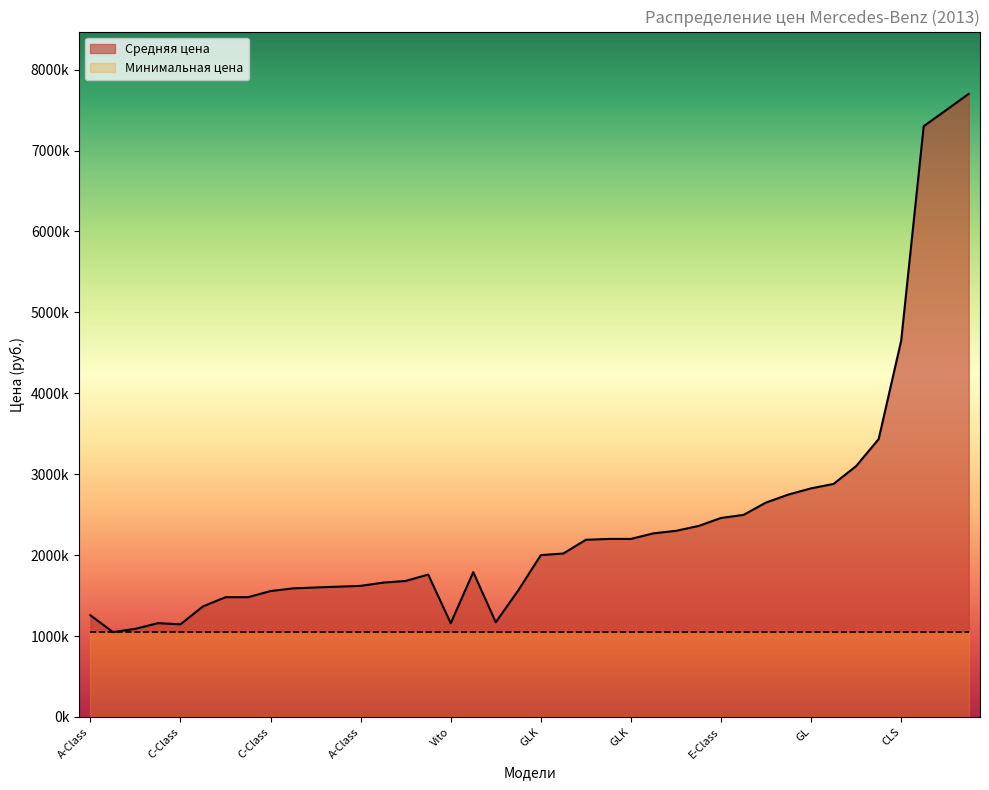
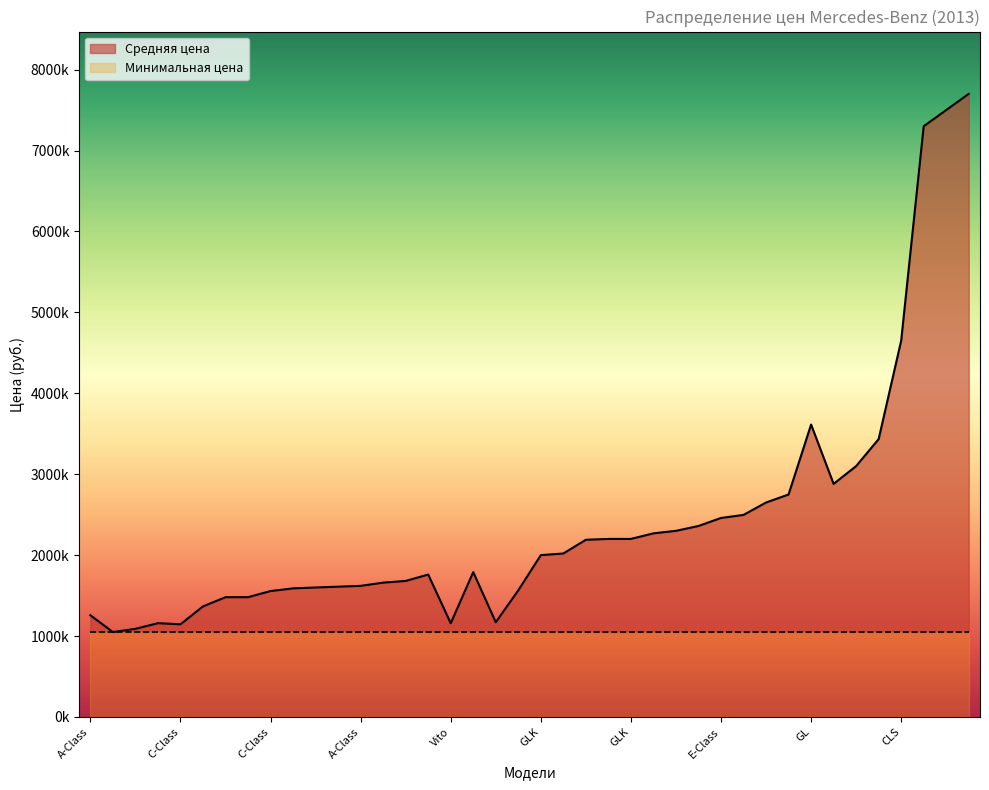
  {
    "Средняя цена": {
      "Vito": 1200000,
      "E-Class": 2500000,
-     "GL": 2800000,
+     "GL": 3600000,
      "CLS": 4700000
    },
    "Минимальная цена": {
      "Vito": 1000000,
      "E-Class": 1000000,
      "GL": 1000000,
      "CLS": 1000000
    }
  }
